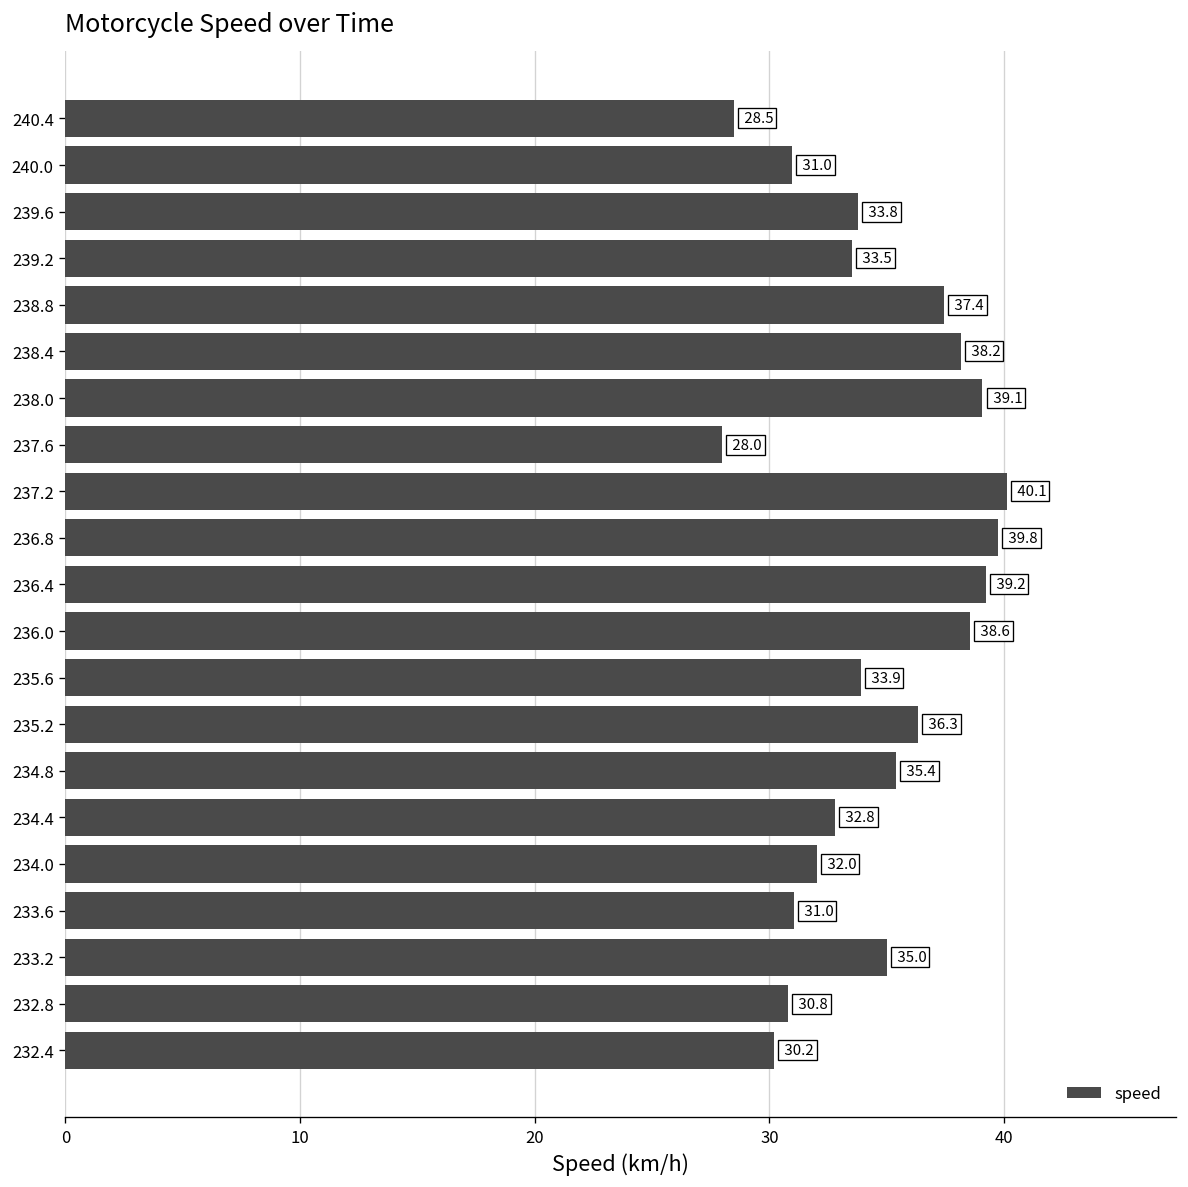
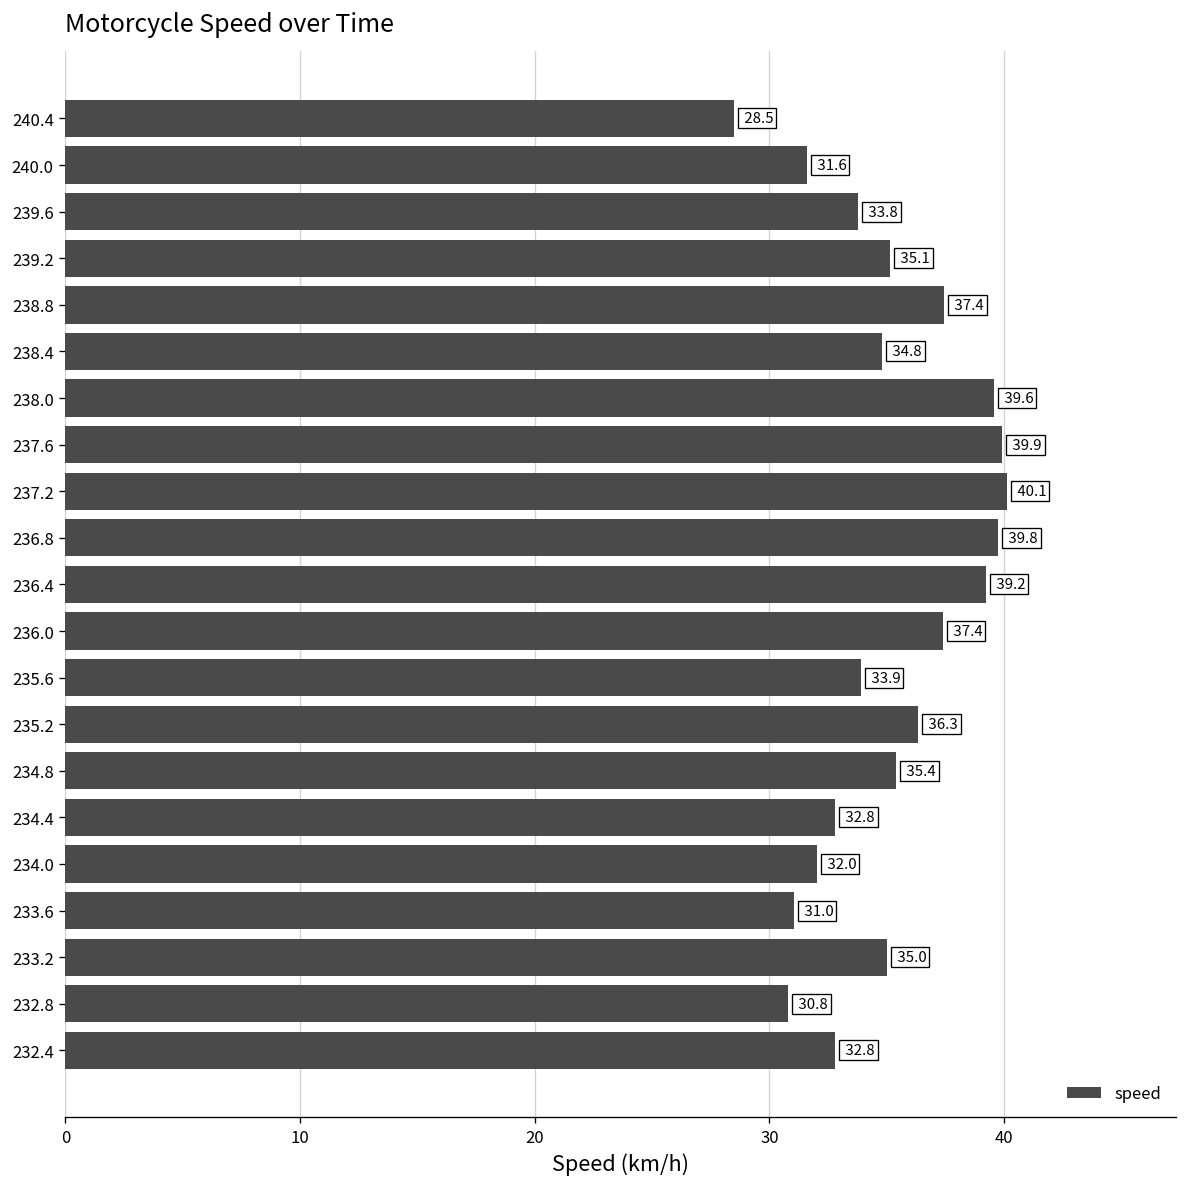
  {
-   "240.0": 31.0,
-   "239.2": 33.5,
-   "238.4": 38.2,
-   "238.0": 39.1,
-   "237.6": 28.0,
-   "236.0": 38.6,
-   "232.4": 30.2
+   "240.0": 31.6,
+   "239.2": 35.1,
+   "238.4": 34.8,
+   "238.0": 39.6,
+   "237.6": 39.9,
+   "236.0": 37.4,
+   "232.4": 32.8
  }
